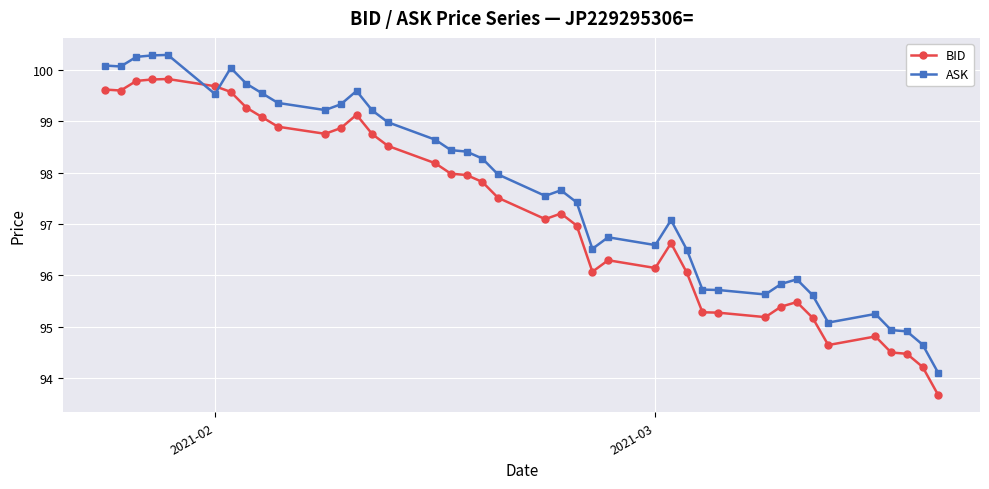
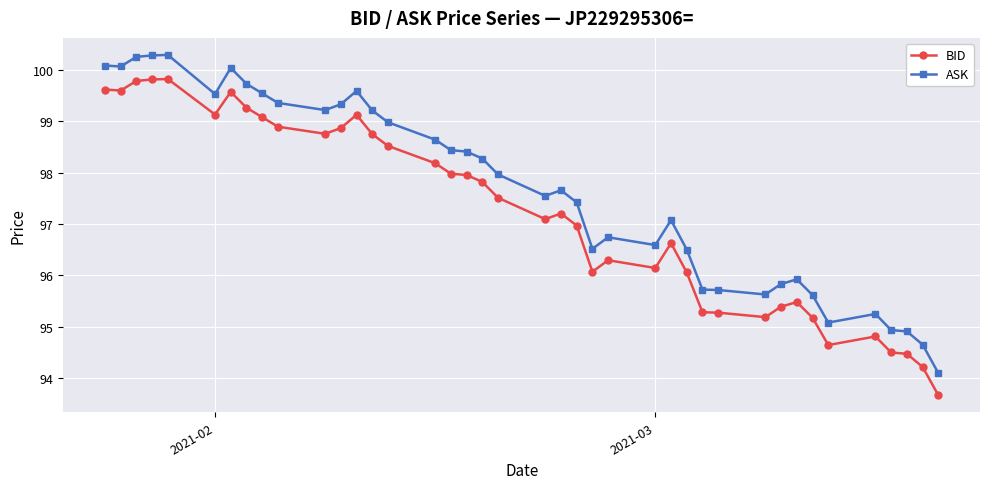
  {
    "BID": {
-     "2021-02": 99.7,
+     "2021-02": 99.1,
      "2021-03": 96.1
    },
    "ASK": {
      "2021-02": 99.5,
      "2021-03": 96.6
    }
  }
